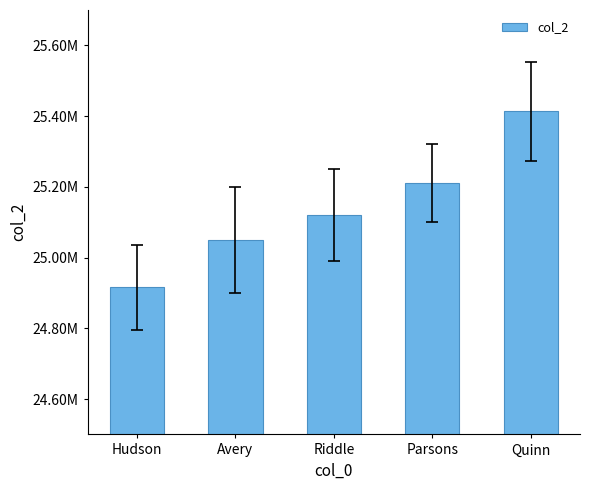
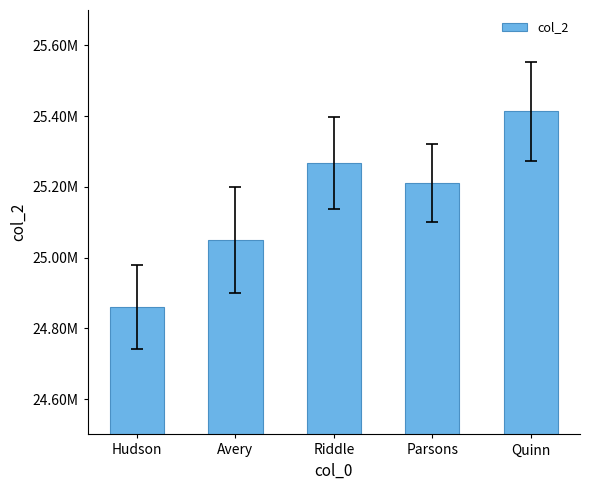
  {
    "col_2": {
-     "Hudson": 24920000,
+     "Hudson": 24860000,
      "Avery": 25050000,
-     "Riddle": 25120000,
+     "Riddle": 25270000,
      "Parsons": 25210000,
      "Quinn": 25410000
    }
  }
